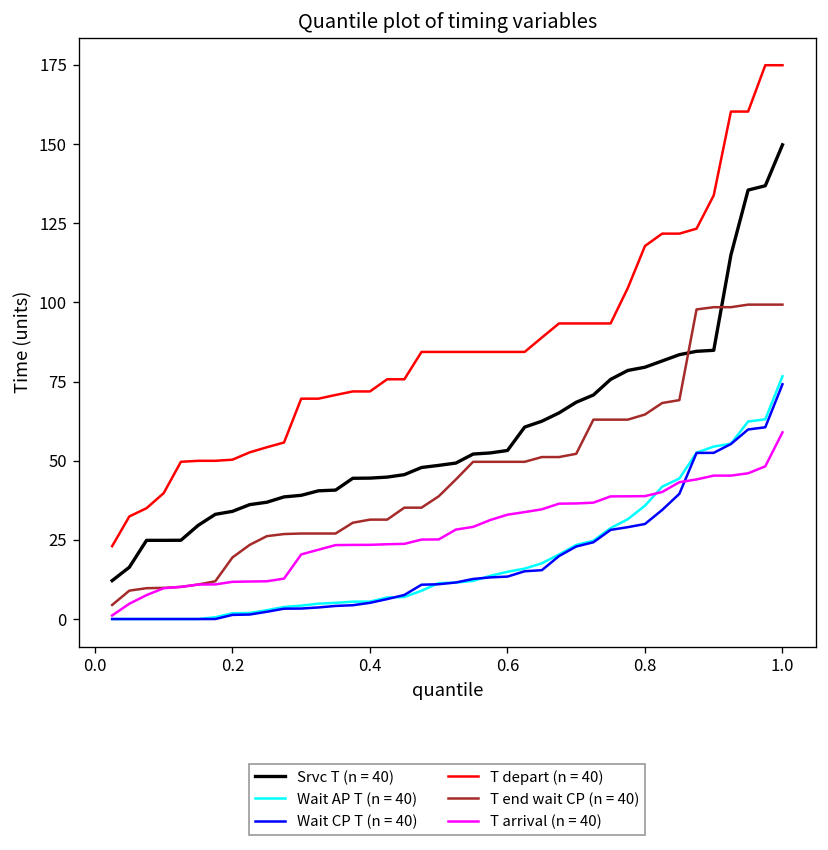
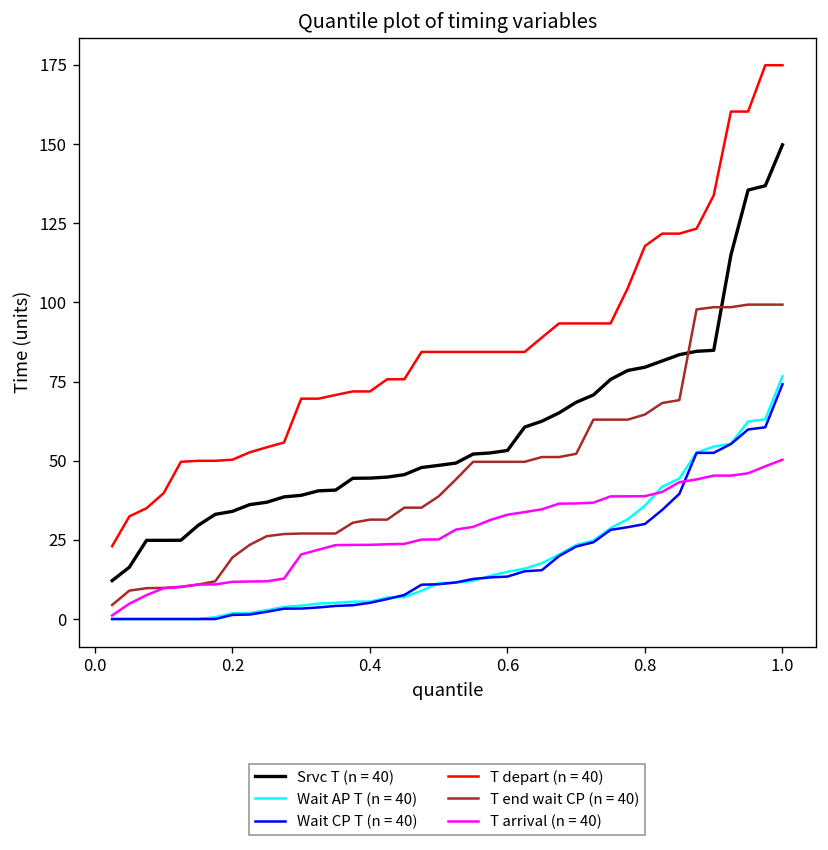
  {
    "Srvc T (n = 40)": {
      "0.2": 34,
      "0.4": 45,
      "0.6": 53,
      "0.8": 80,
      "1.0": 150
    },
    "Wait AP T (n = 40)": {
      "0.6": 15,
      "0.8": 36,
      "1.0": 77
    },
    "Wait CP T (n = 40)": {
      "0.6": 13,
      "0.8": 30,
      "1.0": 74
    },
    "T depart (n = 40)": {
      "0.2": 50,
      "0.4": 72,
      "0.6": 84,
      "0.8": 118,
      "1.0": 175
    },
    "T end wait CP (n = 40)": {
      "0.2": 19,
      "0.4": 31,
      "0.6": 50,
      "0.8": 65,
      "1.0": 99
    },
    "T arrival (n = 40)": {
      "0.2": 12,
      "0.4": 23,
      "0.6": 33,
      "0.8": 39,
-     "1.0": 59
+     "1.0": 50
    }
  }
